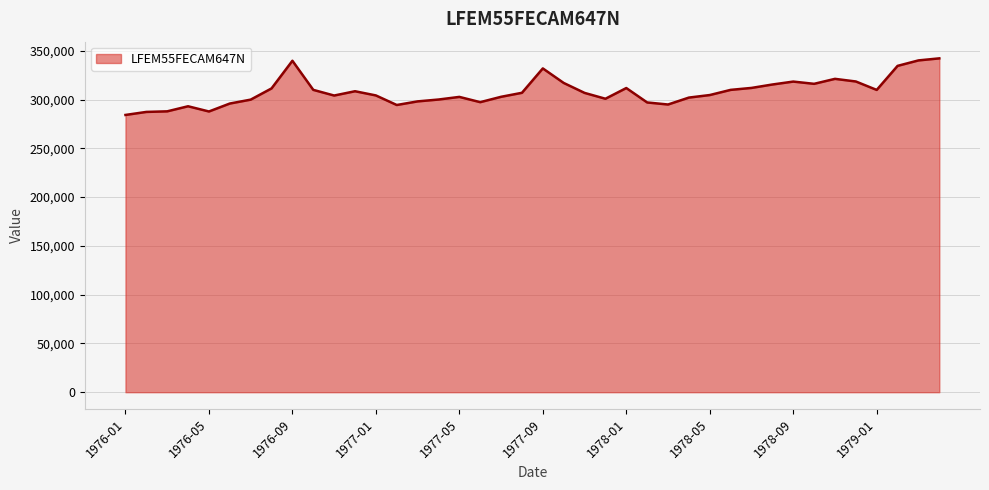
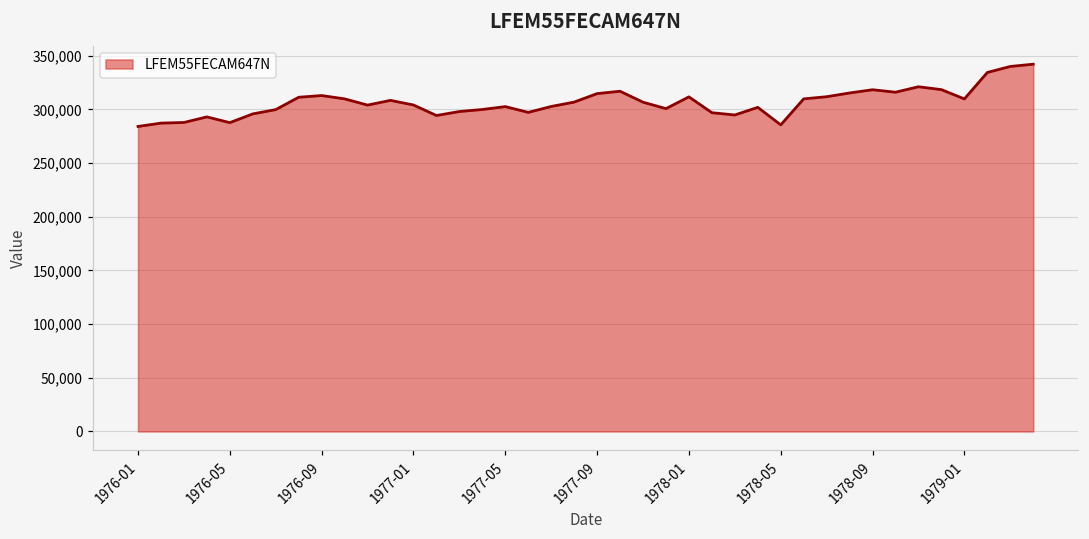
  {
    "1976-01": "280,000",
    "1976-05": "290,000",
-   "1976-09": "340,000",
+   "1976-09": "310,000",
    "1977-01": "300,000",
    "1977-05": "300,000",
-   "1977-09": "330,000",
+   "1977-09": "310,000",
    "1978-01": "310,000",
-   "1978-05": "300,000",
+   "1978-05": "290,000",
    "1978-09": "320,000",
    "1979-01": "310,000"
  }
